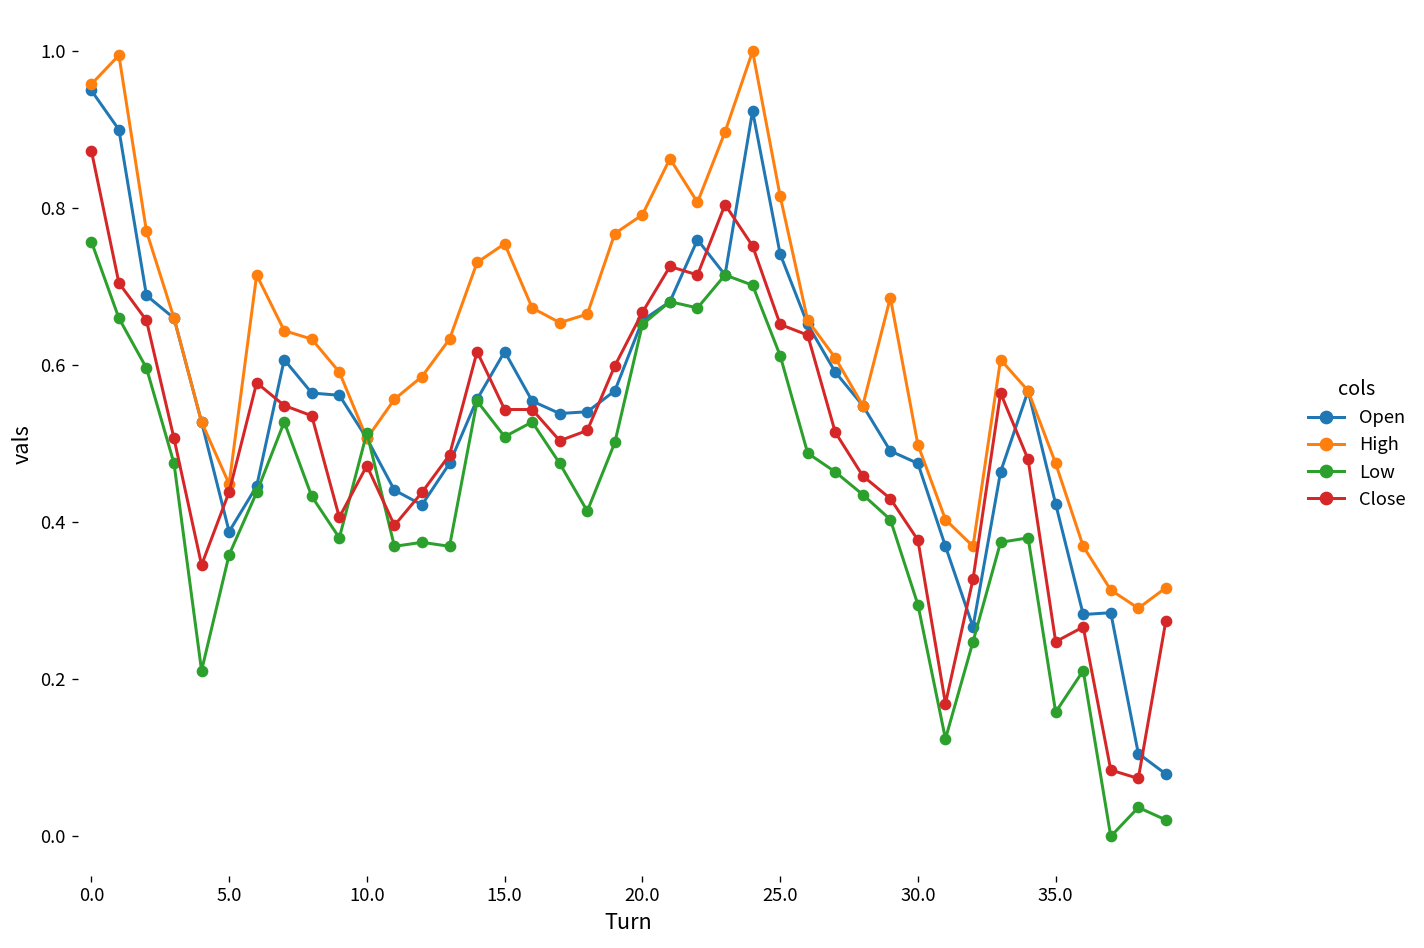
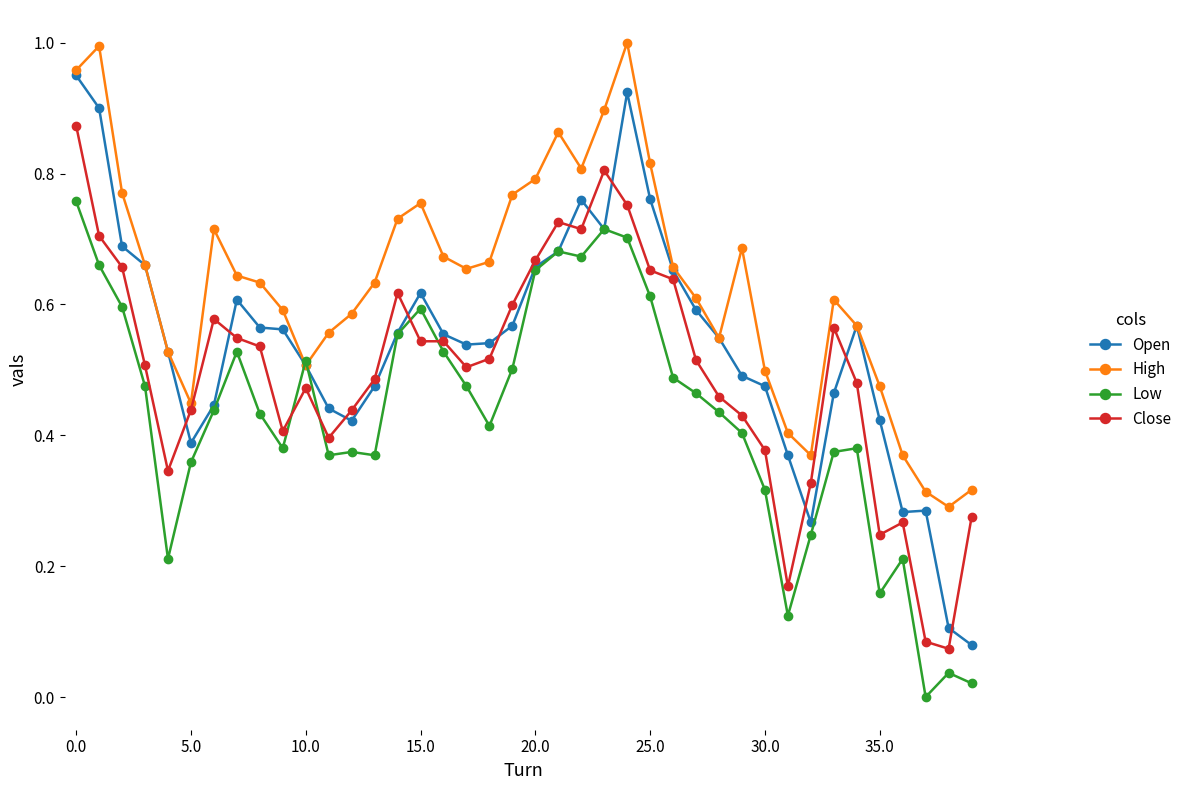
  {
    "Open": {
      "0.0": 0.95,
      "5.0": 0.39,
      "15.0": 0.62,
      "20.0": 0.66,
-     "25.0": 0.74,
+     "25.0": 0.76,
      "30.0": 0.48,
      "35.0": 0.42
    },
    "High": {
      "0.0": 0.96,
      "5.0": 0.45,
      "15.0": 0.75,
      "20.0": 0.79,
      "25.0": 0.82,
      "30.0": 0.50,
      "35.0": 0.48
    },
    "Low": {
      "0.0": 0.76,
      "5.0": 0.36,
      "10.0": 0.51,
-     "15.0": 0.51,
+     "15.0": 0.59,
      "20.0": 0.65,
      "25.0": 0.61,
-     "30.0": 0.30,
+     "30.0": 0.32,
      "35.0": 0.16
    },
    "Close": {
      "0.0": 0.87,
      "5.0": 0.44,
      "10.0": 0.47,
      "15.0": 0.54,
      "20.0": 0.67,
      "25.0": 0.65,
      "30.0": 0.38,
      "35.0": 0.25
    }
  }
